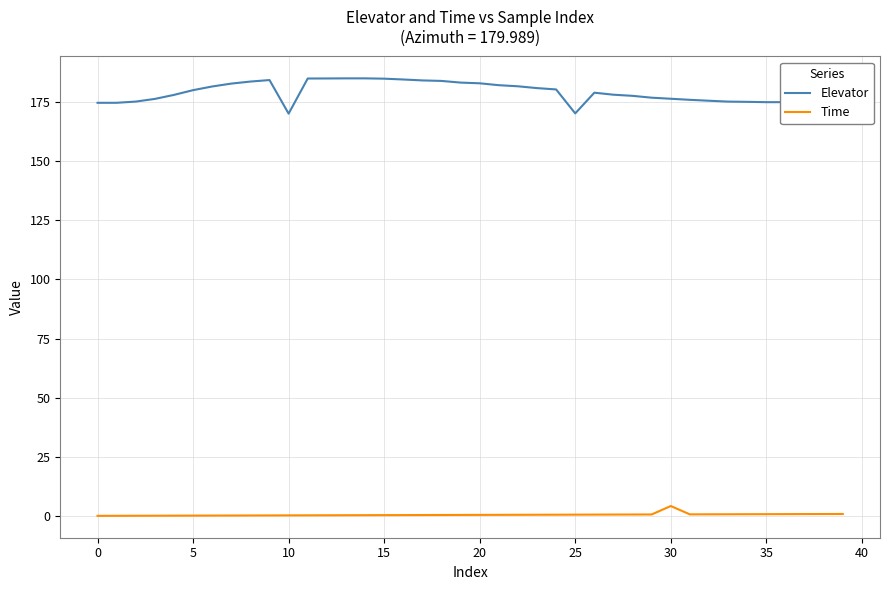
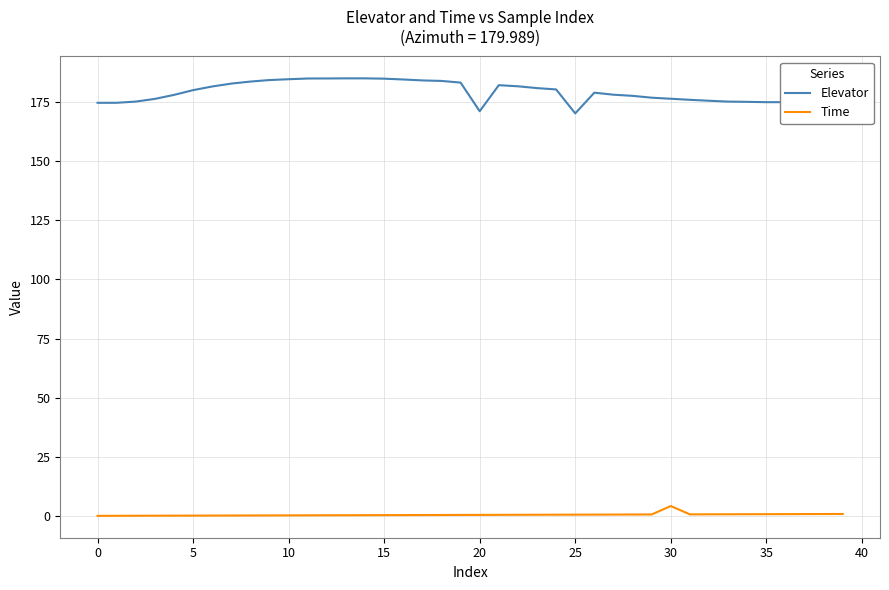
  {
    "Elevator": {
      "0": 175,
      "5": 180,
-     "10": 170,
+     "10": 185,
      "15": 185,
-     "20": 183,
+     "20": 171,
      "25": 170,
      "30": 176,
      "35": 175
    },
    "Time": {
      "0": 0,
      "5": 0,
      "10": 0,
      "15": 0,
      "20": 0,
      "25": 1,
      "30": 4,
      "35": 1
    }
  }
